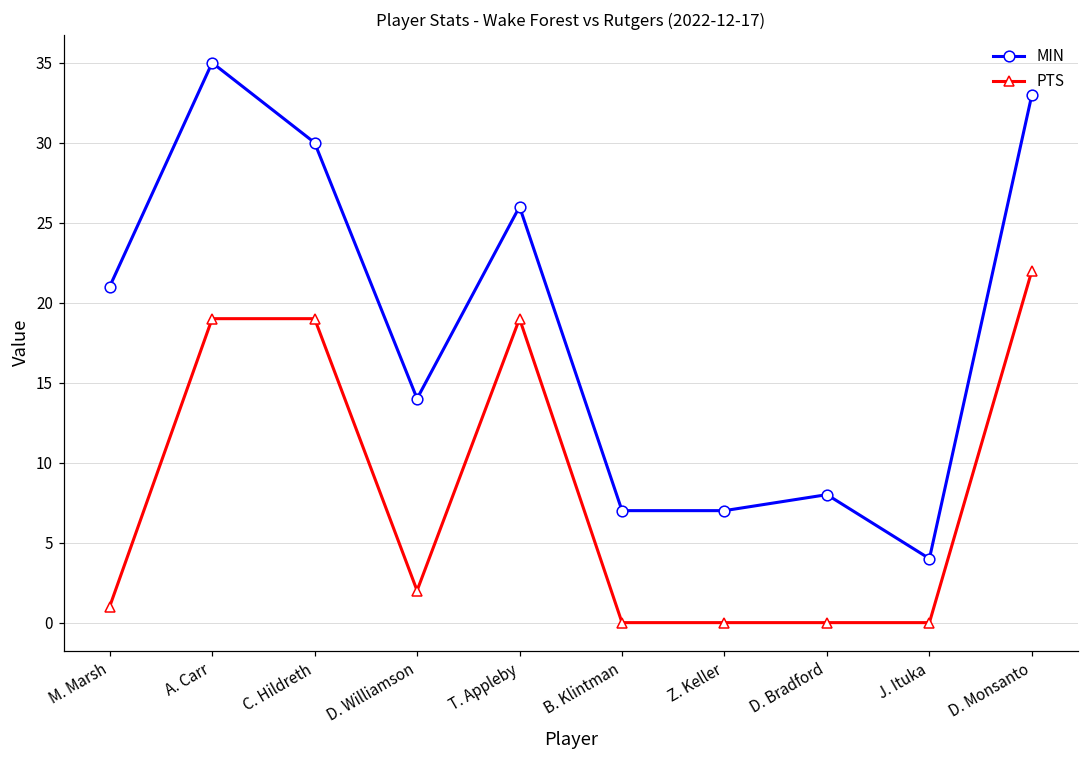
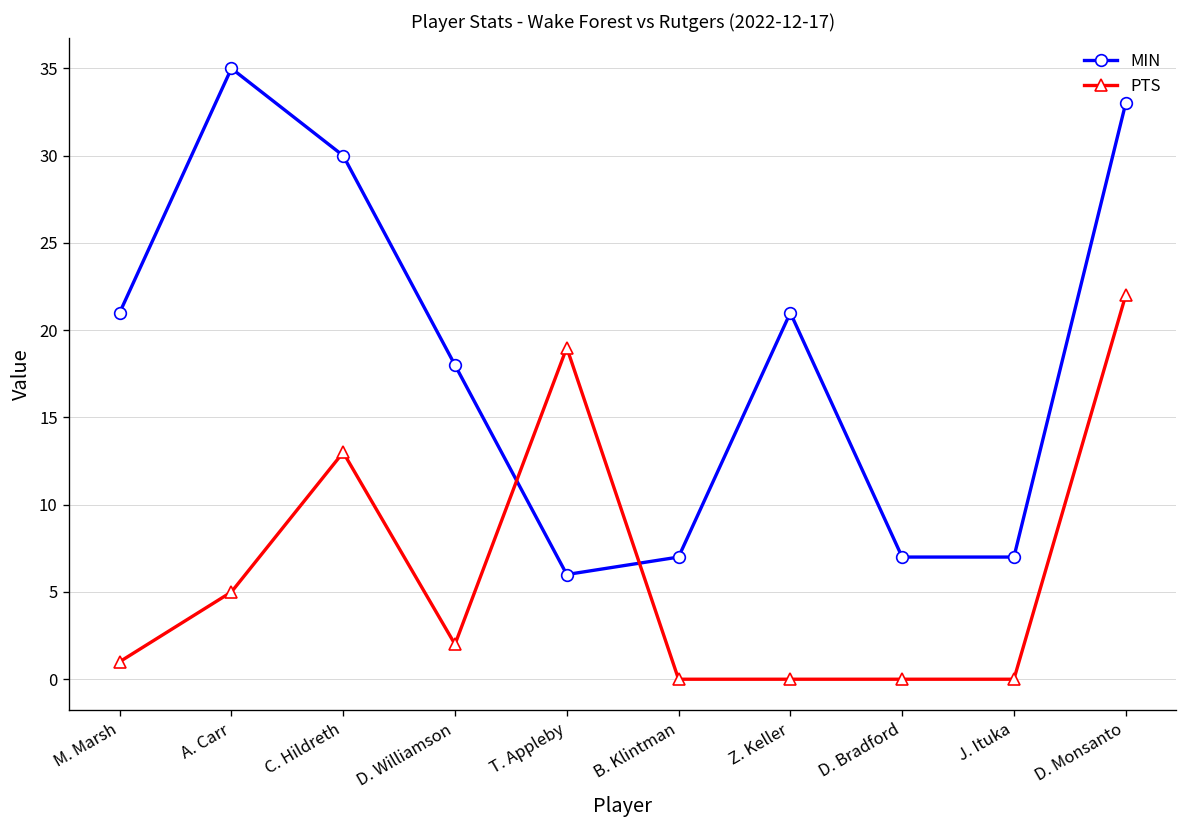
  {
    "MIN": {
      "M. Marsh": 21,
      "A. Carr": 35,
      "C. Hildreth": 30,
-     "D. Williamson": 14,
-     "T. Appleby": 26,
+     "D. Williamson": 18,
+     "T. Appleby": 6,
      "B. Klintman": 7,
-     "Z. Keller": 7,
-     "D. Bradford": 8,
-     "J. Ituka": 4,
+     "Z. Keller": 21,
+     "D. Bradford": 7,
+     "J. Ituka": 7,
      "D. Monsanto": 33
    },
    "PTS": {
      "M. Marsh": 1,
-     "A. Carr": 19,
-     "C. Hildreth": 19,
+     "A. Carr": 5,
+     "C. Hildreth": 13,
      "D. Williamson": 2,
      "T. Appleby": 19,
      "B. Klintman": 0,
      "Z. Keller": 0,
      "D. Bradford": 0,
      "J. Ituka": 0,
      "D. Monsanto": 22
    }
  }
